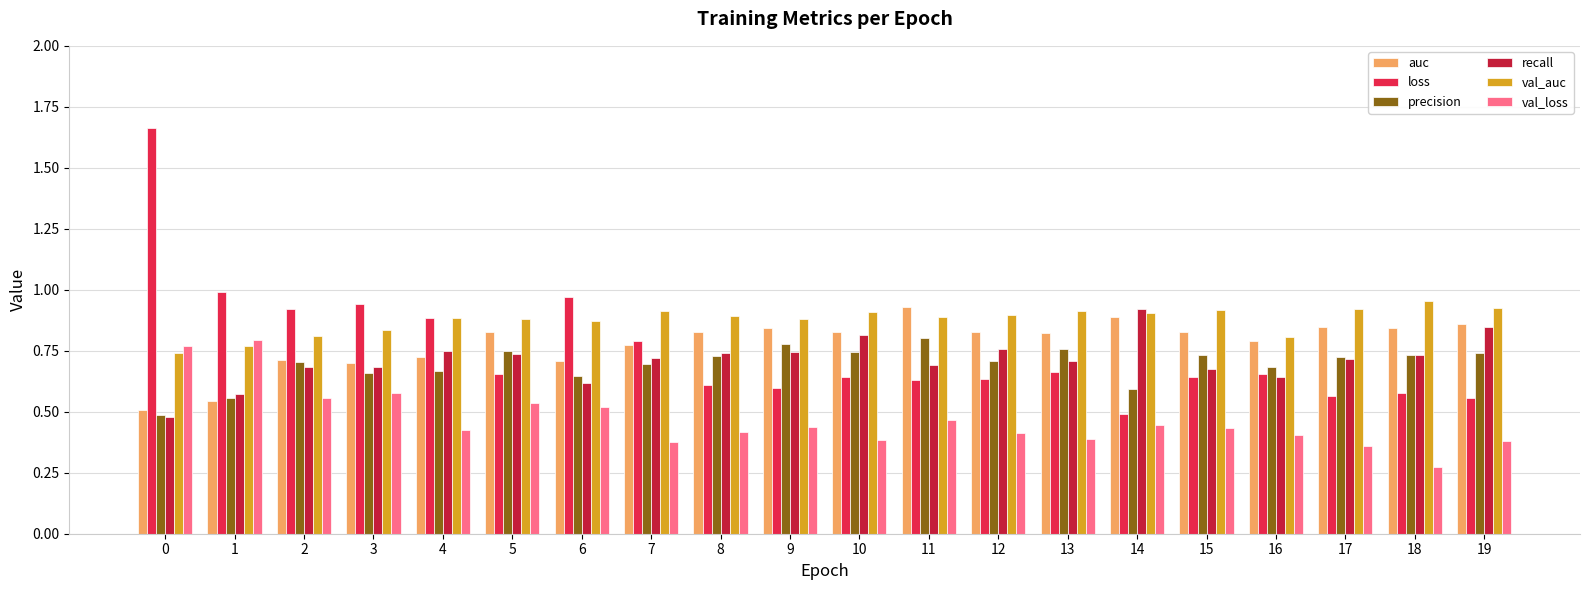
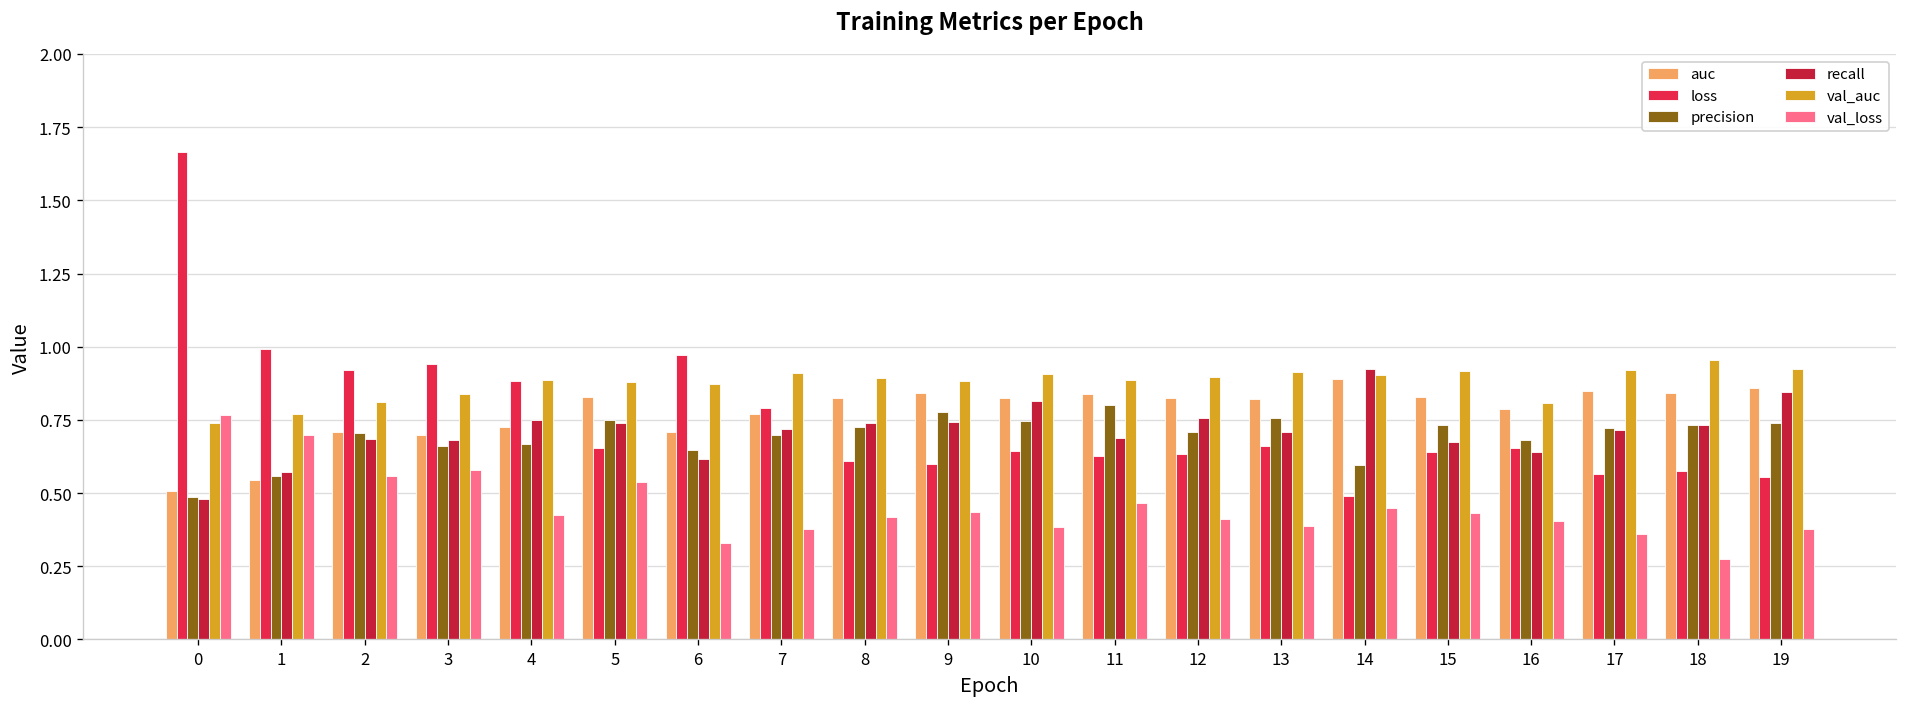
  {
    "auc": {
      "0": 0.51,
      "1": 0.55,
      "2": 0.71,
      "3": 0.70,
      "4": 0.73,
      "5": 0.83,
      "6": 0.71,
      "7": 0.77,
      "8": 0.83,
      "9": 0.84,
      "10": 0.83,
-     "11": 0.93,
+     "11": 0.84,
      "12": 0.83,
      "13": 0.82,
      "14": 0.89,
      "15": 0.83,
      "16": 0.79,
      "17": 0.85,
      "18": 0.84,
      "19": 0.86
    },
    "precision": {
      "0": 0.49,
      "1": 0.56,
      "2": 0.71,
      "3": 0.66,
      "4": 0.67,
      "5": 0.75,
      "6": 0.65,
      "7": 0.70,
      "8": 0.73,
      "9": 0.78,
      "10": 0.75,
      "11": 0.80,
      "12": 0.71,
      "13": 0.76,
      "14": 0.59,
      "15": 0.73,
      "16": 0.68,
      "17": 0.72,
      "18": 0.73,
      "19": 0.74
    },
    "val_auc": {
      "0": 0.74,
      "1": 0.77,
      "2": 0.81,
      "3": 0.84,
      "4": 0.89,
      "5": 0.88,
      "6": 0.87,
      "7": 0.91,
      "8": 0.89,
      "9": 0.88,
      "10": 0.91,
      "11": 0.89,
      "12": 0.90,
      "13": 0.91,
      "14": 0.90,
      "15": 0.92,
      "16": 0.81,
      "17": 0.92,
      "18": 0.95,
      "19": 0.93
    },
    "val_loss": {
      "0": 0.77,
-     "1": 0.79,
+     "1": 0.70,
      "2": 0.56,
      "3": 0.58,
      "4": 0.43,
      "5": 0.54,
-     "6": 0.52,
+     "6": 0.33,
      "7": 0.38,
      "8": 0.42,
      "9": 0.44,
      "10": 0.38,
      "11": 0.47,
      "12": 0.41,
      "13": 0.39,
      "14": 0.45,
      "15": 0.43,
      "16": 0.40,
      "17": 0.36,
      "18": 0.28,
      "19": 0.38
    }
  }
